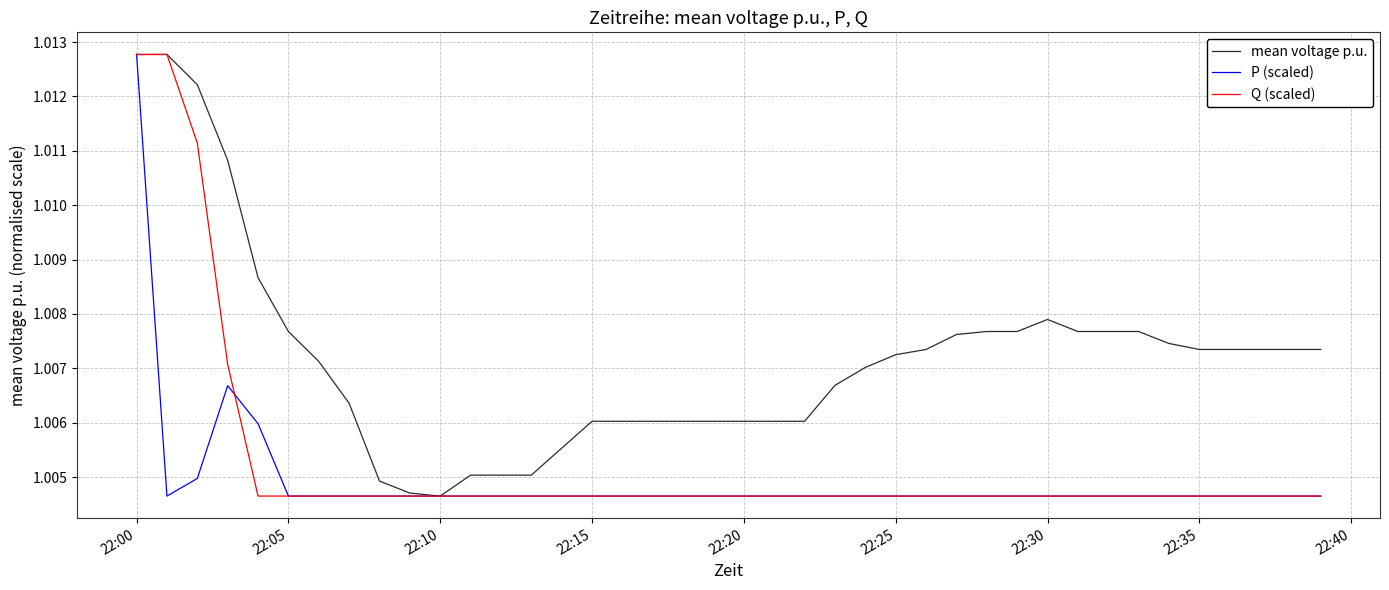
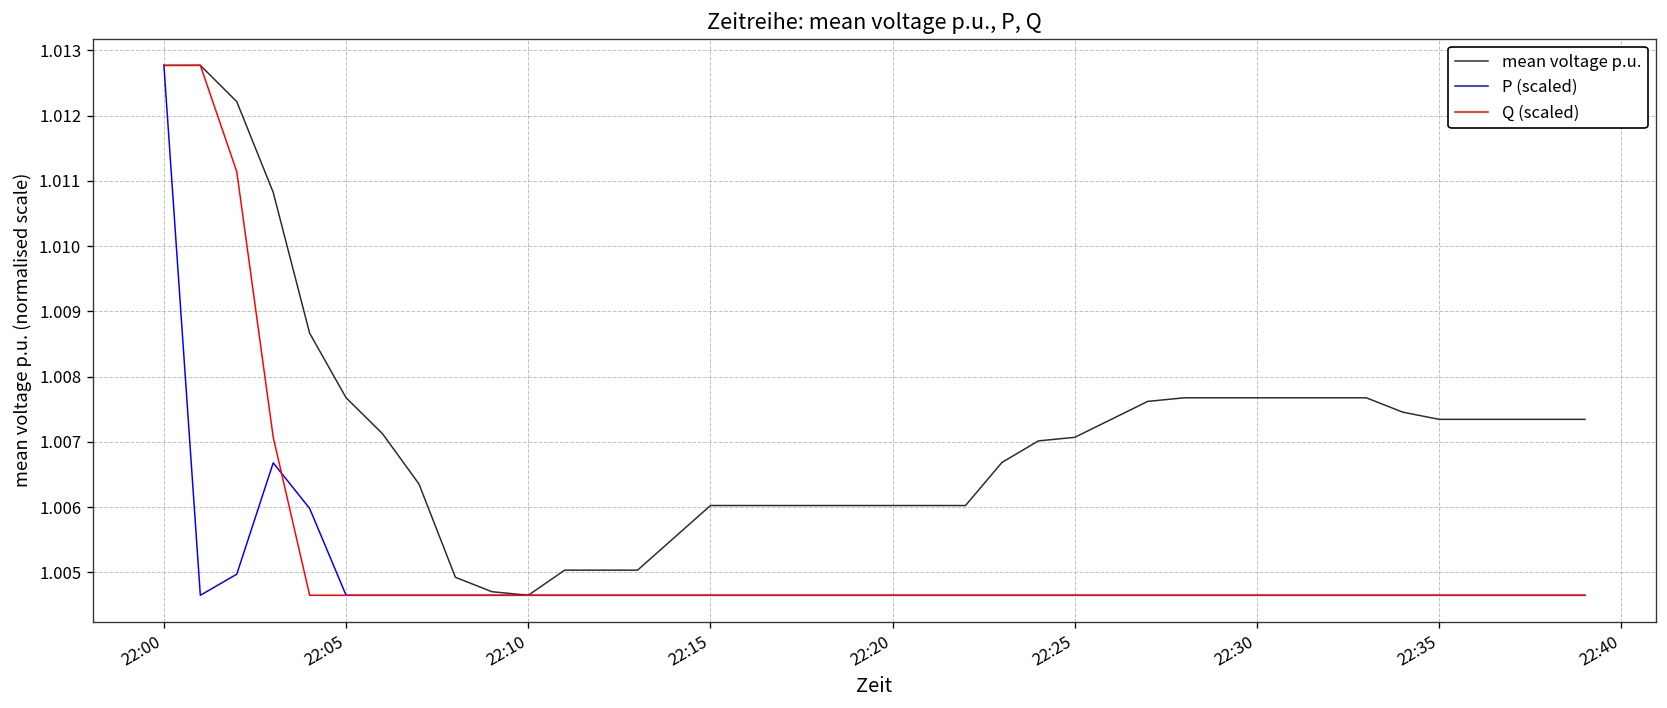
  {
    "mean voltage p.u.": {
      "22:05": 1.0077,
      "22:15": 1.0060,
      "22:20": 1.0060,
-     "22:25": 1.0072,
-     "22:30": 1.0079,
+     "22:25": 1.0071,
+     "22:30": 1.0077,
      "22:35": 1.0073
    }
  }
